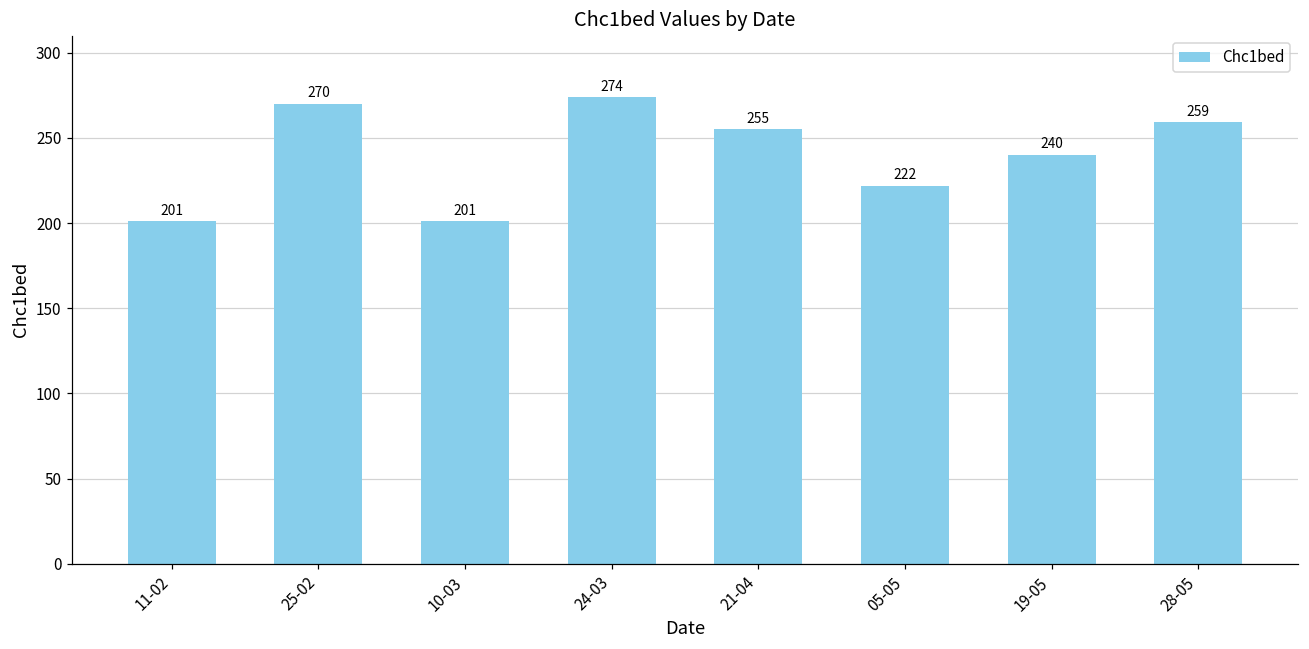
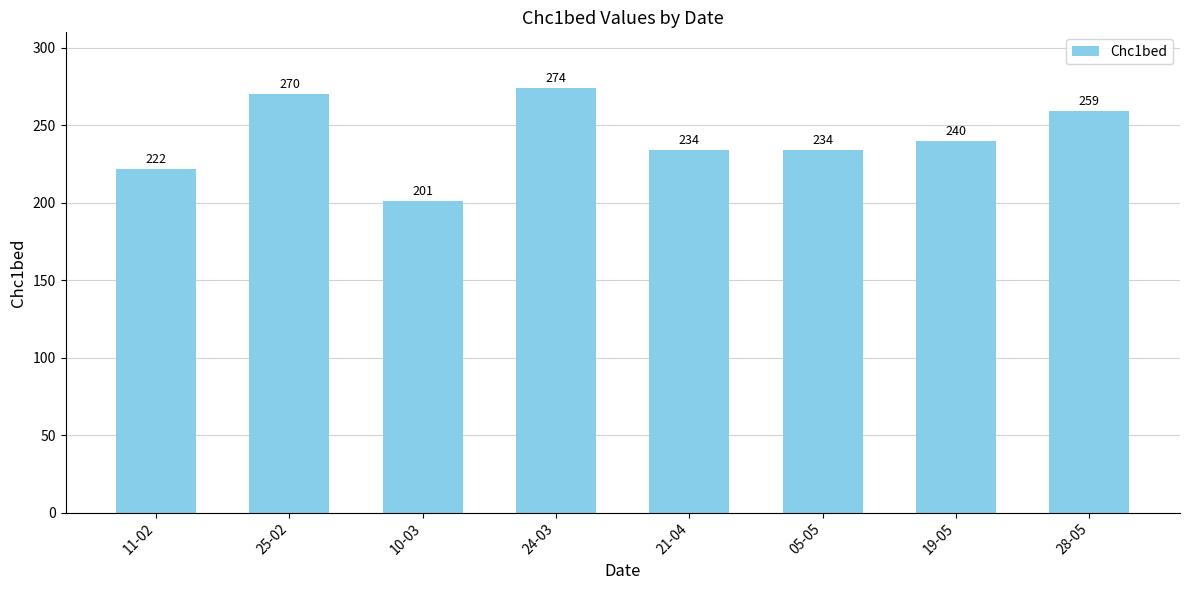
  {
-   "11-02": 201,
+   "11-02": 222,
    "25-02": 270,
    "10-03": 201,
    "24-03": 274,
-   "21-04": 255,
-   "05-05": 222,
+   "21-04": 234,
+   "05-05": 234,
    "19-05": 240,
    "28-05": 259
  }
